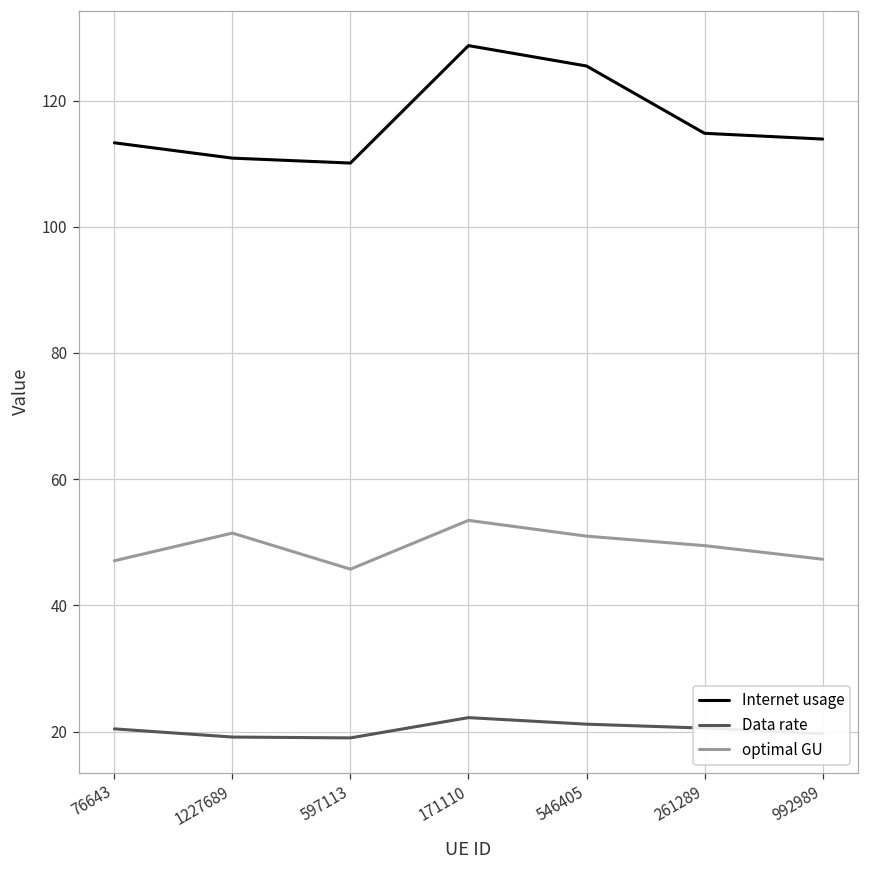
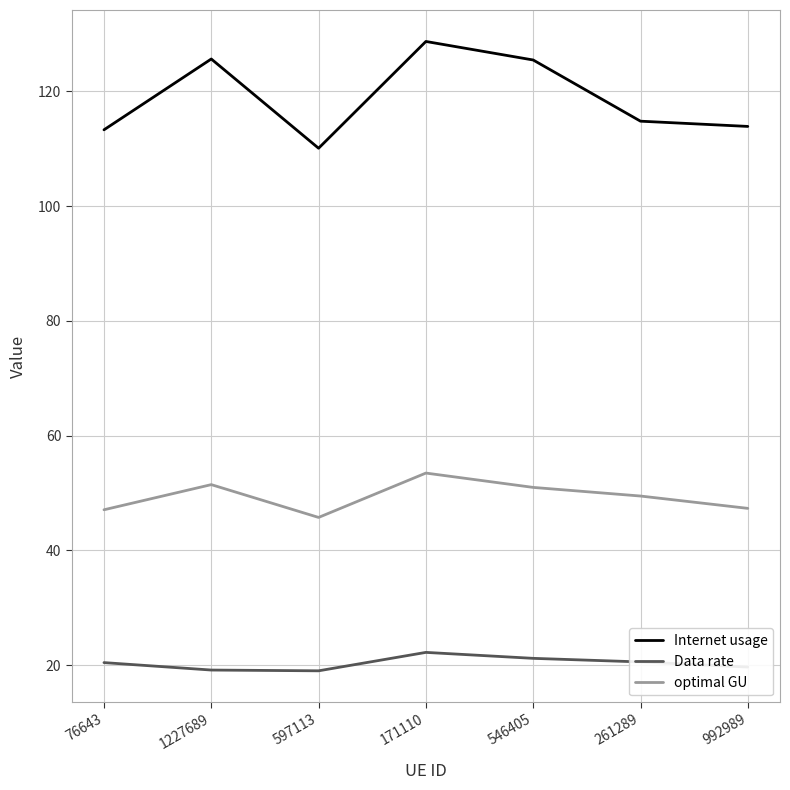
  {
    "Internet usage": {
      "76643": 113,
-     "1227689": 111,
+     "1227689": 126,
      "597113": 110,
      "171110": 129,
      "546405": 125,
      "261289": 115,
      "992989": 114
    },
    "Data rate": {
      "76643": 20,
      "1227689": 19,
      "597113": 19,
      "171110": 22,
      "546405": 21
    },
    "optimal GU": {
      "76643": 47,
      "1227689": 51,
      "597113": 46,
      "171110": 53,
      "546405": 51,
      "261289": 49,
      "992989": 47
    }
  }
